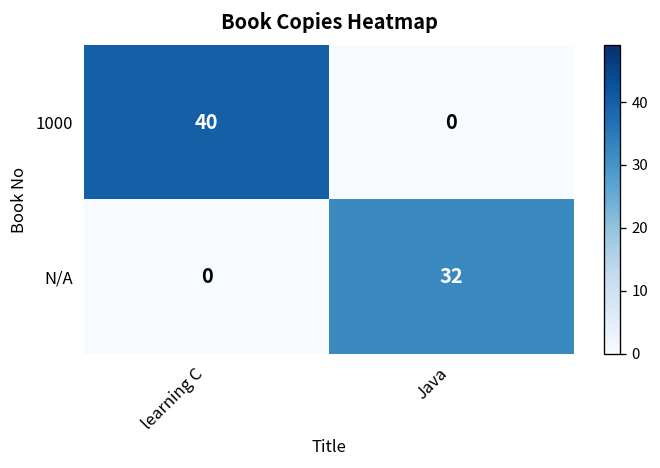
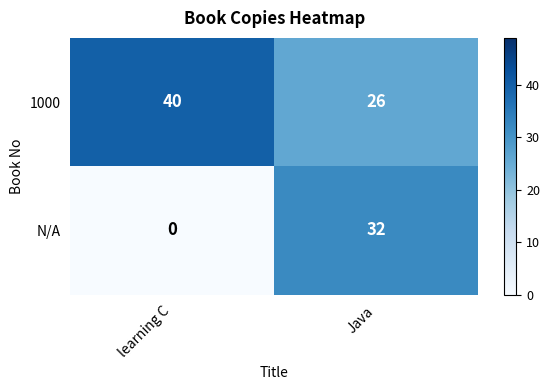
  {
    "1000": {
      "learning C": 40,
-     "Java": 0
+     "Java": 26
    },
    "N/A": {
      "learning C": 0,
      "Java": 32
    }
  }
